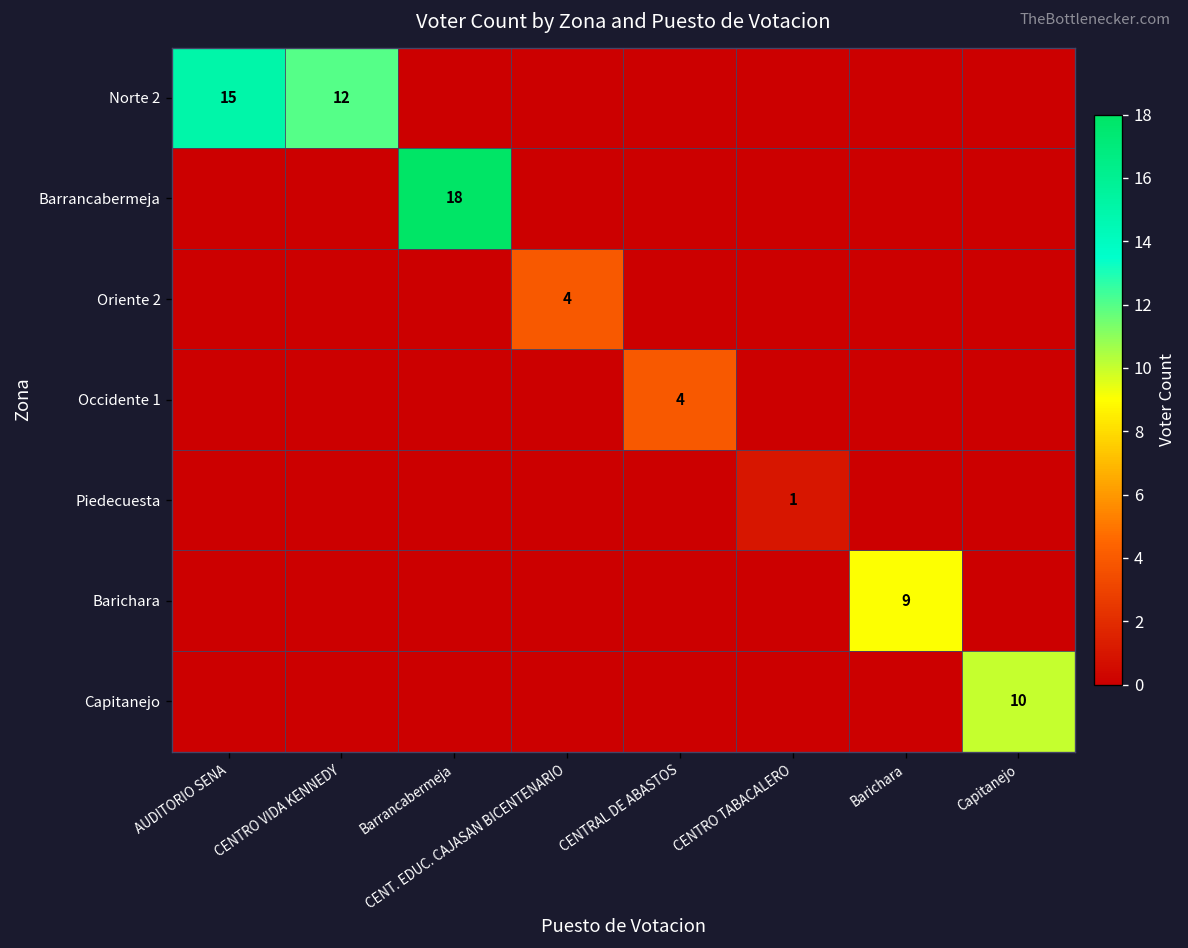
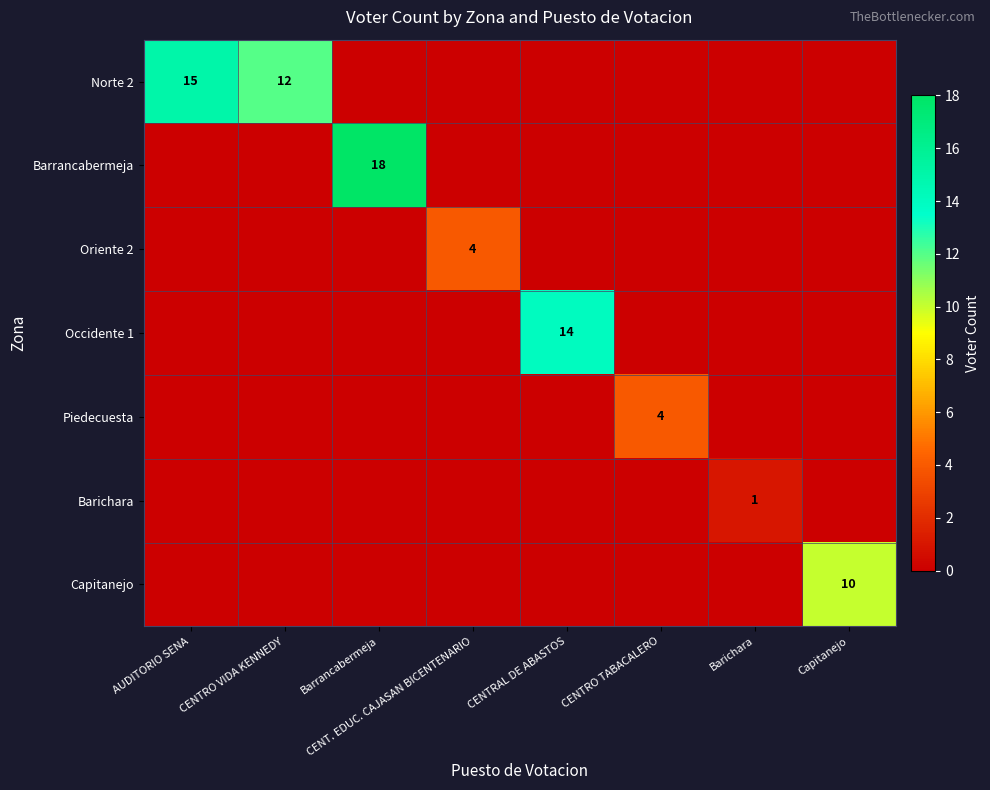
  {
    "Norte 2": {
      "AUDITORIO SENA": 15,
      "CENTRO VIDA KENNEDY": 12
    },
    "Barrancabermeja": {
      "Barrancabermeja": 18
    },
    "Oriente 2": {
      "CENT. EDUC. CAJASAN BICENTENARIO": 4
    },
    "Occidente 1": {
-     "CENTRAL DE ABASTOS": 4
+     "CENTRAL DE ABASTOS": 14
    },
    "Piedecuesta": {
-     "CENTRO TABACALERO": 1
+     "CENTRO TABACALERO": 4
    },
    "Barichara": {
-     "Barichara": 9
+     "Barichara": 1
    },
    "Capitanejo": {
      "Capitanejo": 10
    }
  }
